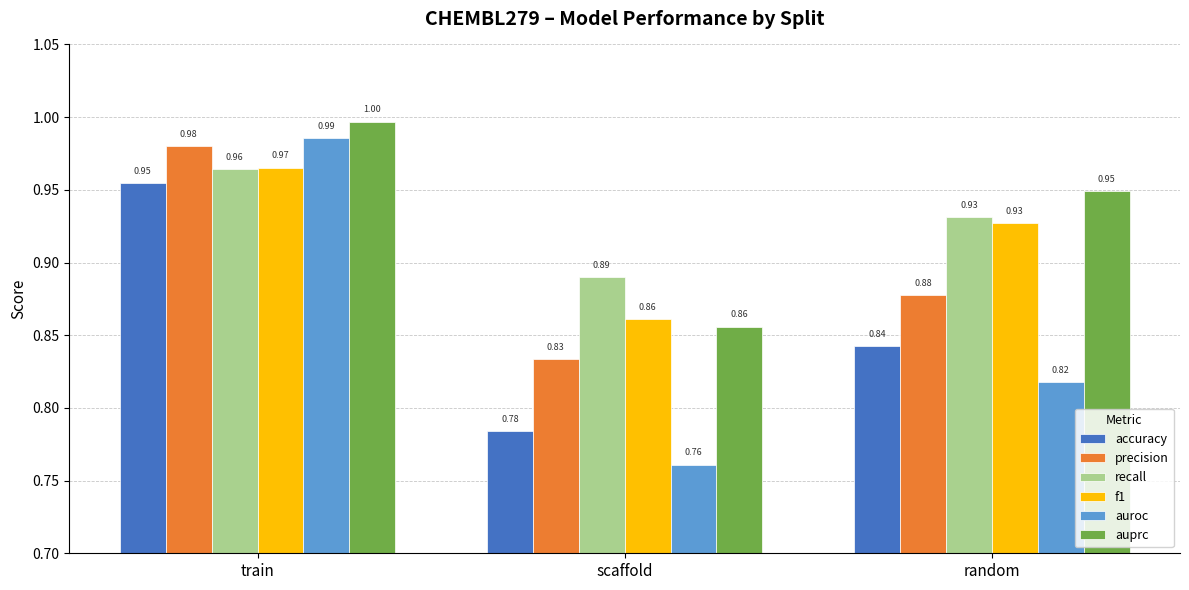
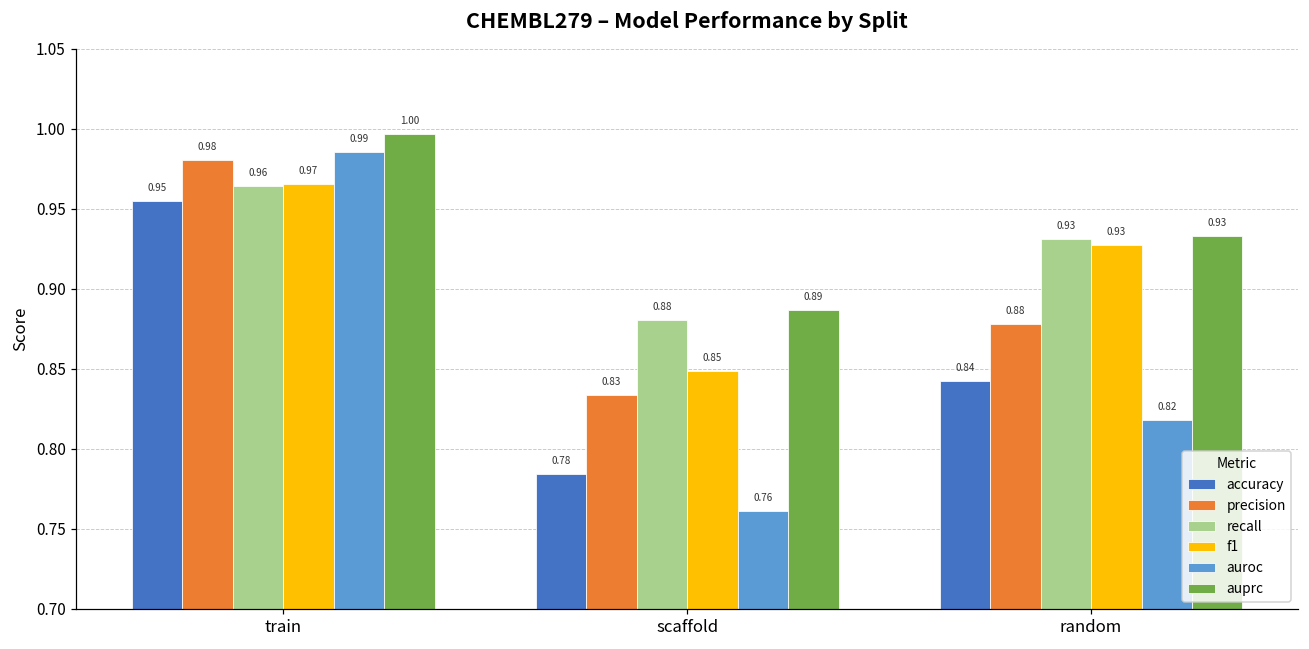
  {
    "precision": {
      "train": 0.98,
      "scaffold": 0.83,
      "random": 0.88
    },
    "recall": {
      "train": 0.96,
-     "scaffold": 0.89,
+     "scaffold": 0.88,
      "random": 0.93
    },
    "f1": {
      "train": 0.97,
-     "scaffold": 0.86,
+     "scaffold": 0.85,
      "random": 0.93
    },
    "auprc": {
      "train": 1.00,
-     "scaffold": 0.86,
-     "random": 0.95
+     "scaffold": 0.89,
+     "random": 0.93
    }
  }
